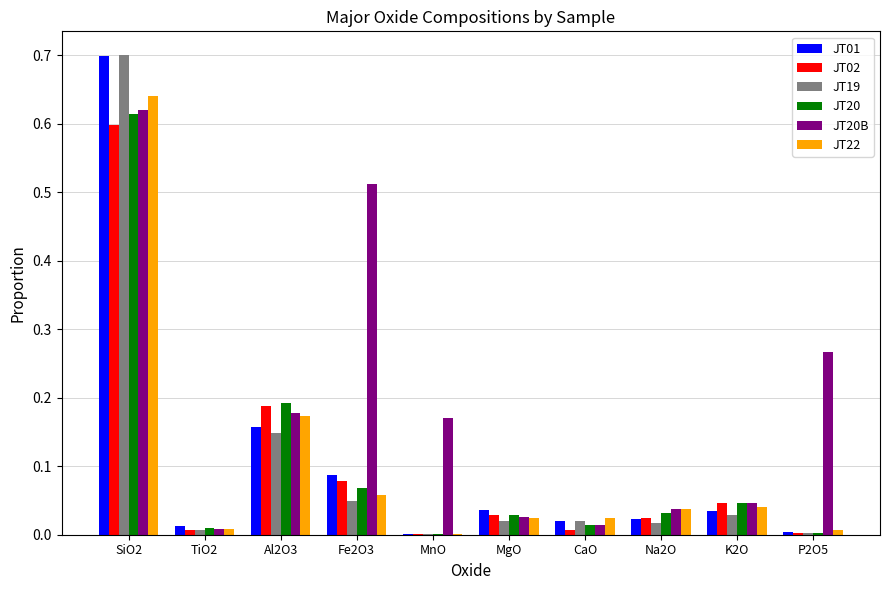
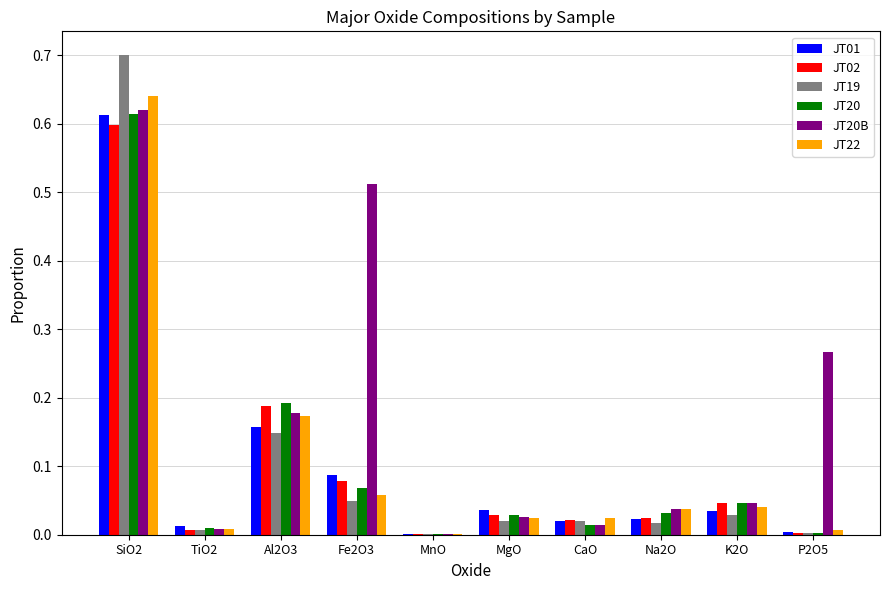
  {
    "JT01": {
-     "SiO2": 0.70,
+     "SiO2": 0.61,
      "TiO2": 0.01,
      "Al2O3": 0.16,
      "Fe2O3": 0.09,
      "MgO": 0.04,
      "CaO": 0.02,
      "Na2O": 0.02,
      "K2O": 0.03,
      "P2O5": 0.00
    },
    "JT02": {
      "SiO2": 0.60,
      "TiO2": 0.01,
      "Al2O3": 0.19,
      "Fe2O3": 0.08,
      "MgO": 0.03,
-     "CaO": 0.01,
+     "CaO": 0.02,
      "Na2O": 0.02,
      "K2O": 0.05
    },
    "JT19": {
      "SiO2": 0.70,
      "TiO2": 0.01,
      "Al2O3": 0.15,
      "Fe2O3": 0.05,
      "MgO": 0.02,
      "CaO": 0.02,
      "Na2O": 0.02,
      "K2O": 0.03
    },
    "JT20": {
      "SiO2": 0.61,
      "TiO2": 0.01,
      "Al2O3": 0.19,
      "Fe2O3": 0.07,
      "MgO": 0.03,
      "CaO": 0.01,
      "Na2O": 0.03,
      "K2O": 0.05
    },
    "JT20B": {
      "SiO2": 0.62,
      "TiO2": 0.01,
      "Al2O3": 0.18,
      "Fe2O3": 0.51,
-     "MnO": 0.17,
+     "MnO": 0.00,
      "MgO": 0.03,
      "CaO": 0.01,
      "Na2O": 0.04,
      "K2O": 0.05,
      "P2O5": 0.27
    },
    "JT22": {
      "SiO2": 0.64,
      "TiO2": 0.01,
      "Al2O3": 0.17,
      "Fe2O3": 0.06,
      "MgO": 0.02,
      "CaO": 0.02,
      "Na2O": 0.04,
      "K2O": 0.04,
      "P2O5": 0.01
    }
  }
